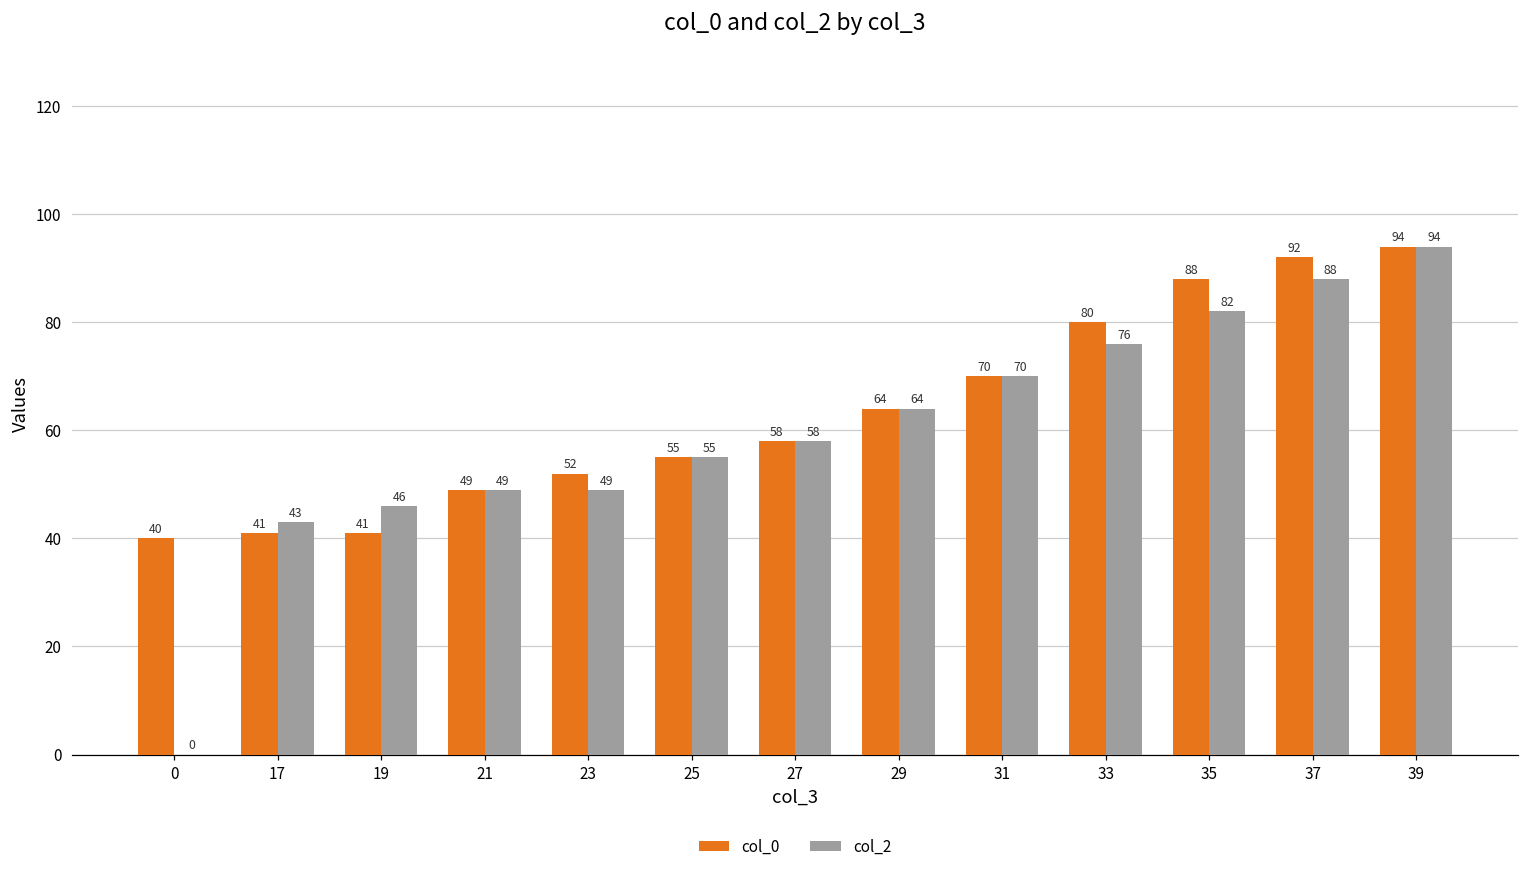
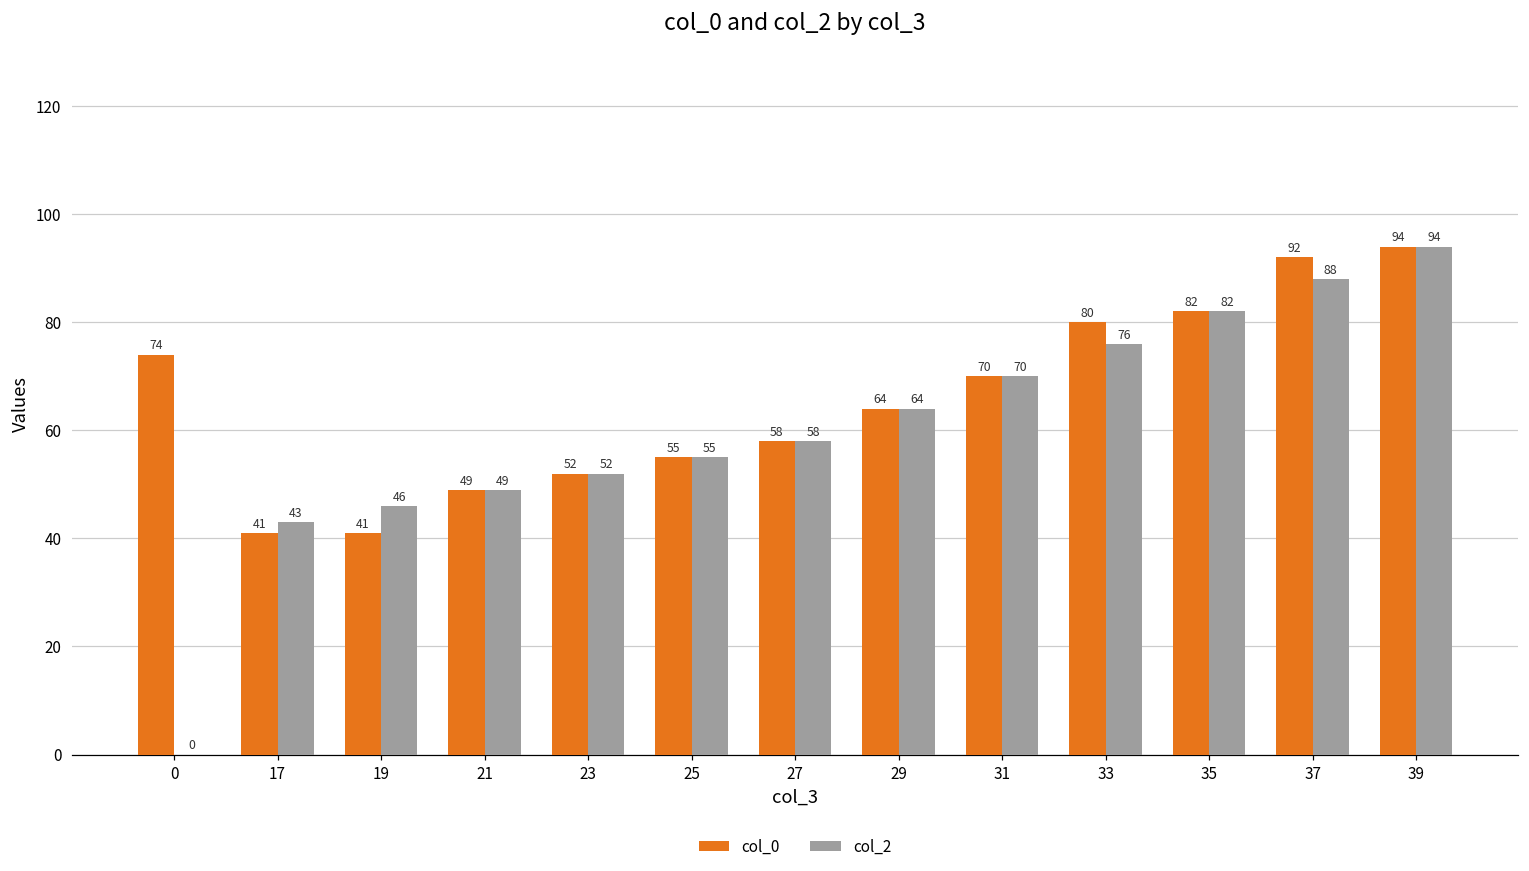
  {
    "col_0": {
-     "0": 40,
+     "0": 74,
      "17": 41,
      "19": 41,
      "21": 49,
      "23": 52,
      "25": 55,
      "27": 58,
      "29": 64,
      "31": 70,
      "33": 80,
-     "35": 88,
+     "35": 82,
      "37": 92,
      "39": 94
    },
    "col_2": {
      "0": 0,
      "17": 43,
      "19": 46,
      "21": 49,
-     "23": 49,
+     "23": 52,
      "25": 55,
      "27": 58,
      "29": 64,
      "31": 70,
      "33": 76,
      "35": 82,
      "37": 88,
      "39": 94
    }
  }
